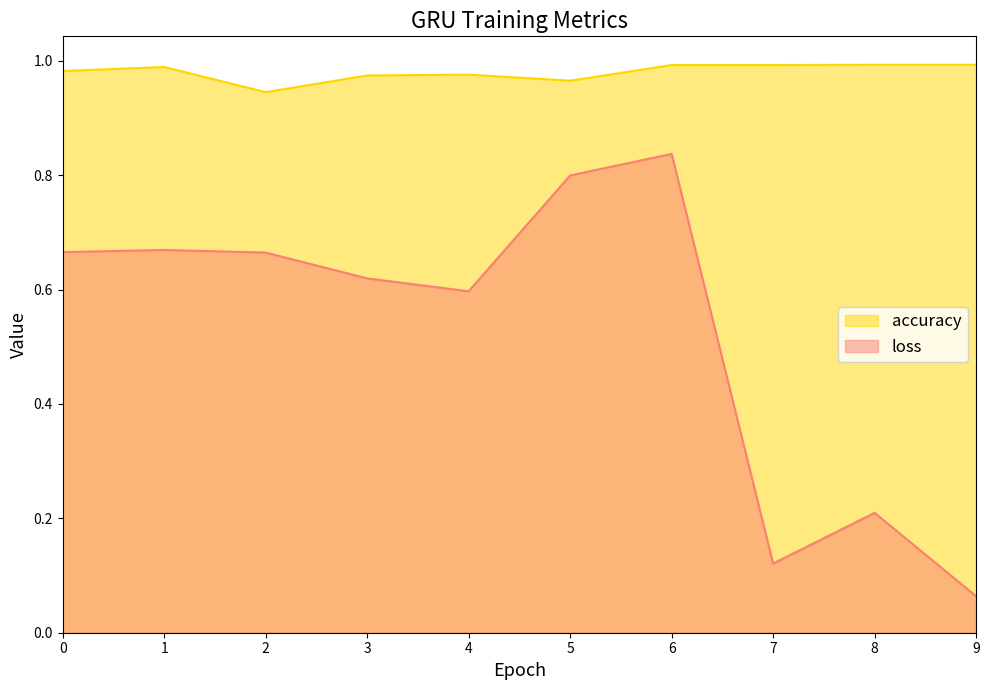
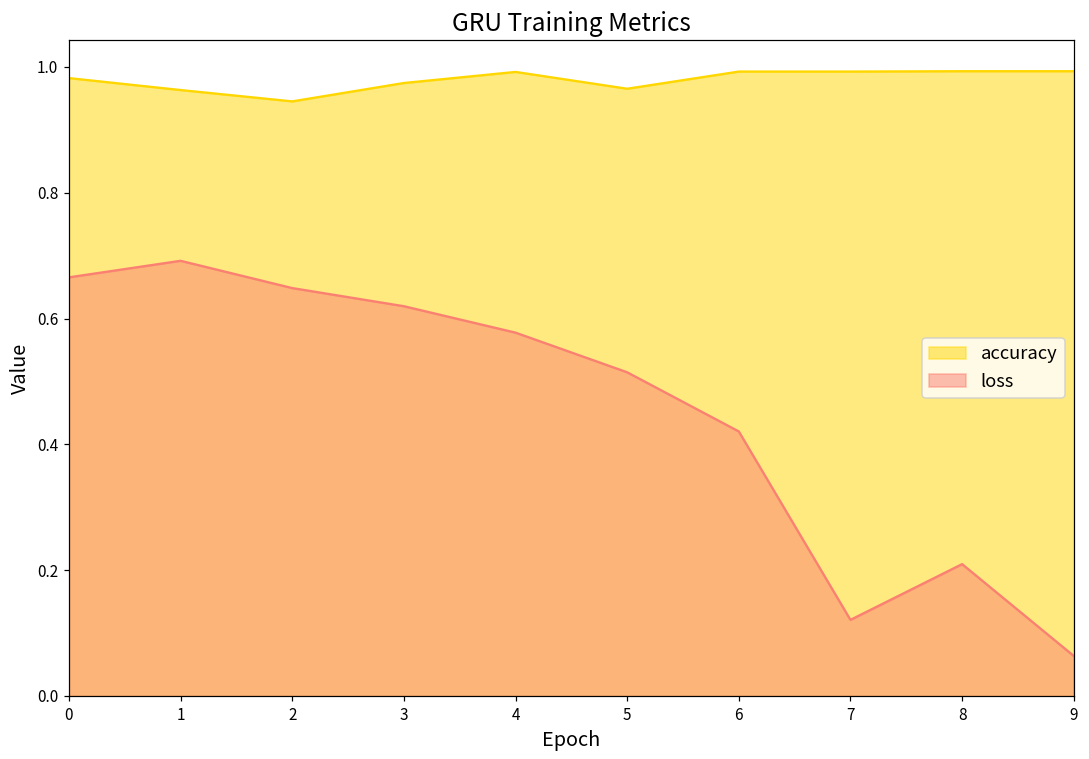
  {
    "accuracy": {
      "0": 0.98,
-     "1": 0.99,
+     "1": 0.96,
      "2": 0.95,
      "3": 0.97,
-     "4": 0.98,
+     "4": 0.99,
      "5": 0.97,
      "6": 0.99,
      "7": 0.99,
      "8": 0.99,
      "9": 0.99
    },
    "loss": {
      "0": 0.67,
-     "1": 0.67,
-     "2": 0.66,
+     "1": 0.69,
+     "2": 0.65,
      "3": 0.62,
-     "4": 0.60,
-     "5": 0.80,
-     "6": 0.84,
+     "4": 0.58,
+     "5": 0.51,
+     "6": 0.42,
      "7": 0.12,
      "8": 0.21,
      "9": 0.06
    }
  }
